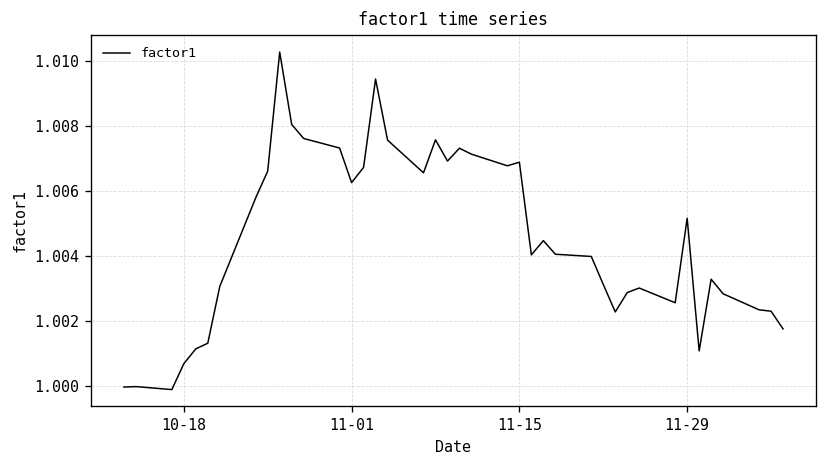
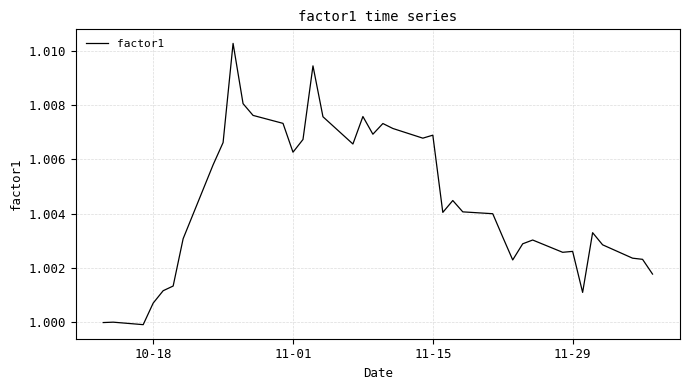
  {
    "10-18": 1.0007,
    "11-01": 1.0063,
    "11-15": 1.0069,
-   "11-29": 1.0052
+   "11-29": 1.0026
  }
